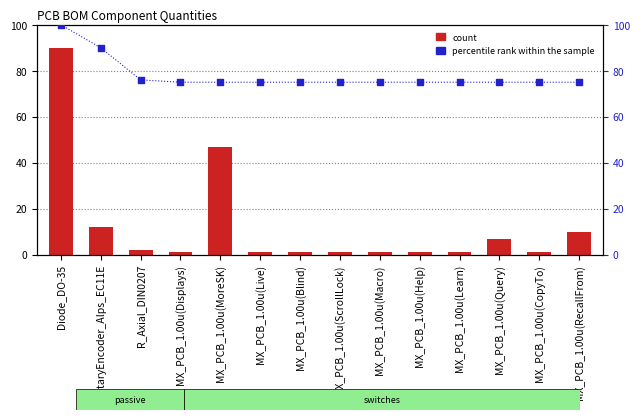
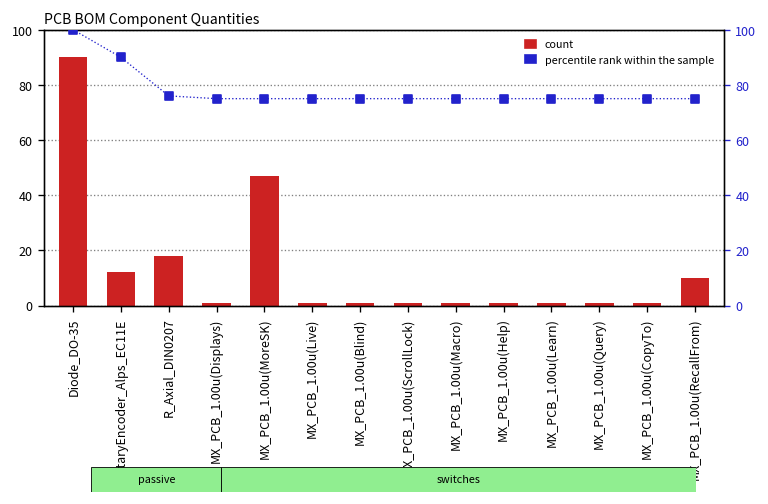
  {
    "count": {
      "Diode_DO-35": 90,
      "RotaryEncoder_Alps_EC11E": 12,
-     "R_Axial_DIN0207": 2,
+     "R_Axial_DIN0207": 18,
      "MX_PCB_1.00u(MoreSK)": 47,
-     "MX_PCB_1.00u(Query)": 7,
+     "MX_PCB_1.00u(Query)": 1,
      "MX_PCB_1.00u(RecallFrom)": 10
    },
    "percentile rank within the sample": {
      "Diode_DO-35": 100,
      "RotaryEncoder_Alps_EC11E": 90,
      "R_Axial_DIN0207": 76,
      "MX_PCB_1.00u(Displays)": 75,
      "MX_PCB_1.00u(MoreSK)": 75,
      "MX_PCB_1.00u(Live)": 75,
      "MX_PCB_1.00u(Blind)": 75,
      "MX_PCB_1.00u(ScrollLock)": 75,
      "MX_PCB_1.00u(Macro)": 75,
      "MX_PCB_1.00u(Help)": 75,
      "MX_PCB_1.00u(Learn)": 75,
      "MX_PCB_1.00u(Query)": 75,
      "MX_PCB_1.00u(CopyTo)": 75,
      "MX_PCB_1.00u(RecallFrom)": 75
    }
  }
